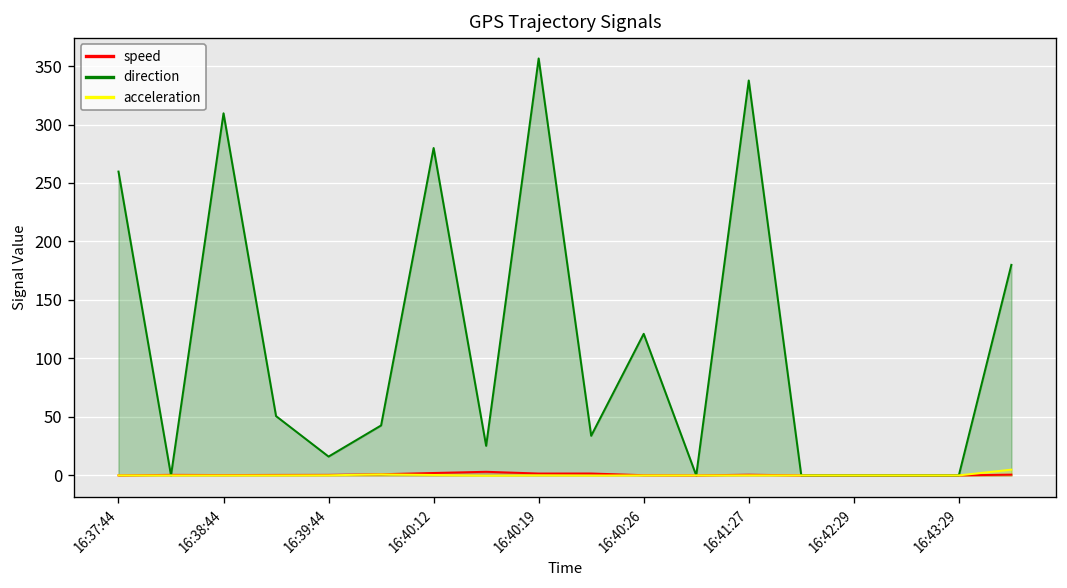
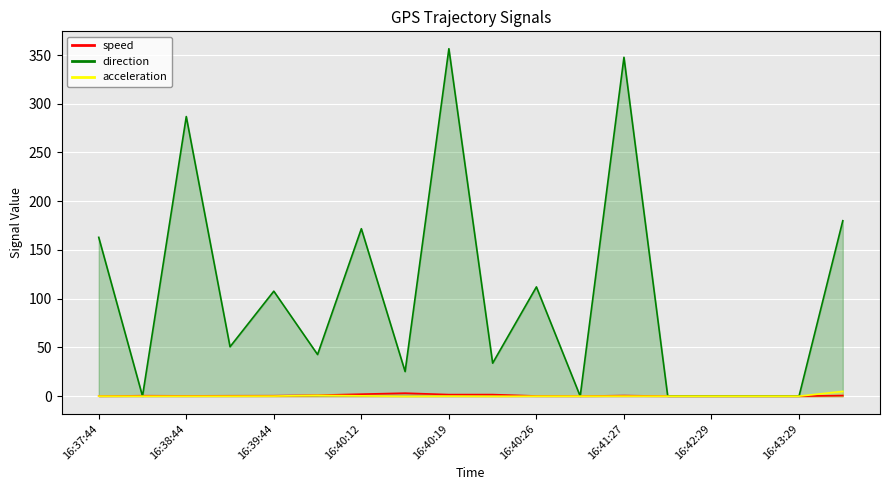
  {
    "direction": {
-     "16:37:44": 260,
-     "16:38:44": 310,
-     "16:39:44": 20,
-     "16:40:12": 280,
+     "16:37:44": 160,
+     "16:38:44": 290,
+     "16:39:44": 110,
+     "16:40:12": 170,
      "16:40:19": 360,
-     "16:40:26": 120,
-     "16:41:27": 340
+     "16:40:26": 110,
+     "16:41:27": 350
    }
  }
